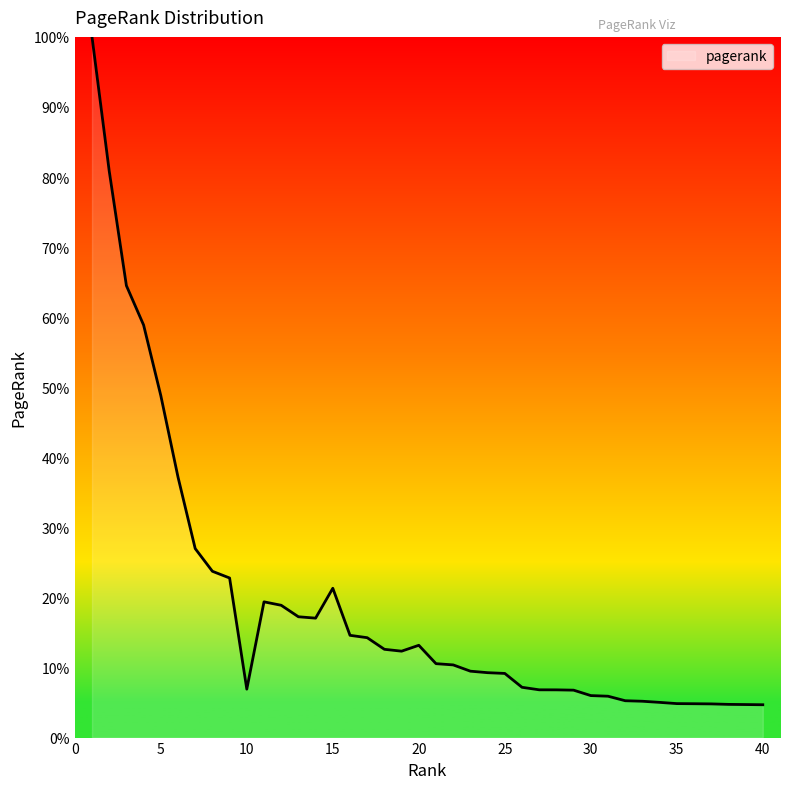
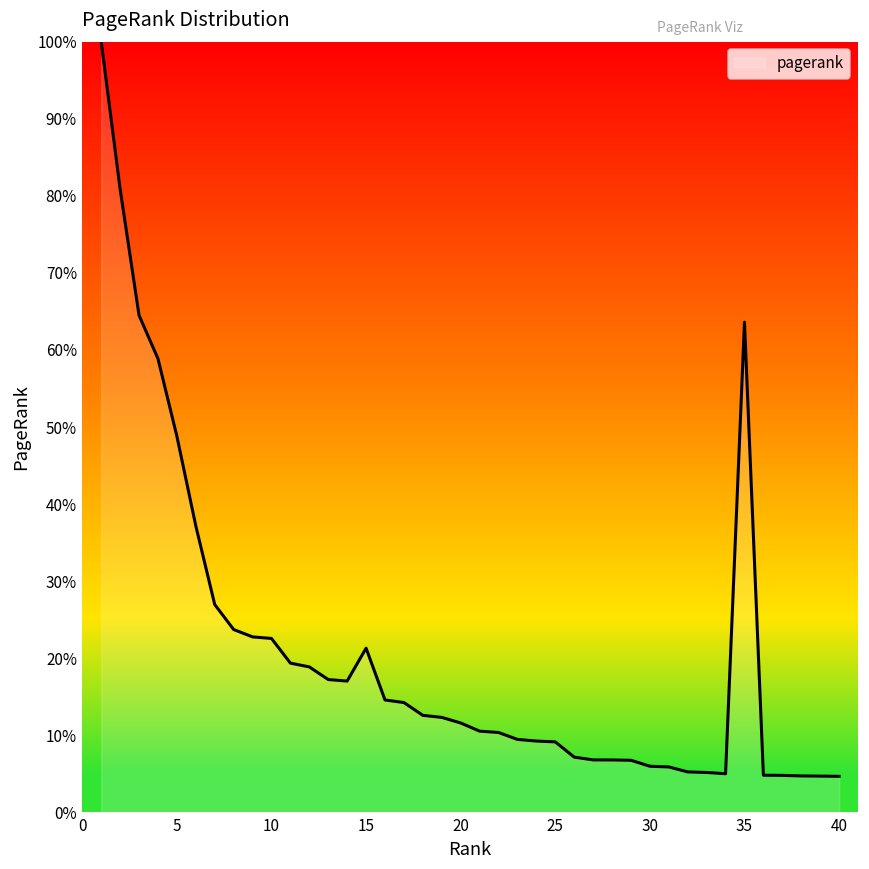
  {
    "5": "49%",
-   "10": "7%",
+   "10": "23%",
    "15": "21%",
-   "20": "13%",
+   "20": "12%",
    "25": "9%",
    "30": "6%",
-   "35": "5%",
+   "35": "64%",
    "40": "5%"
  }
